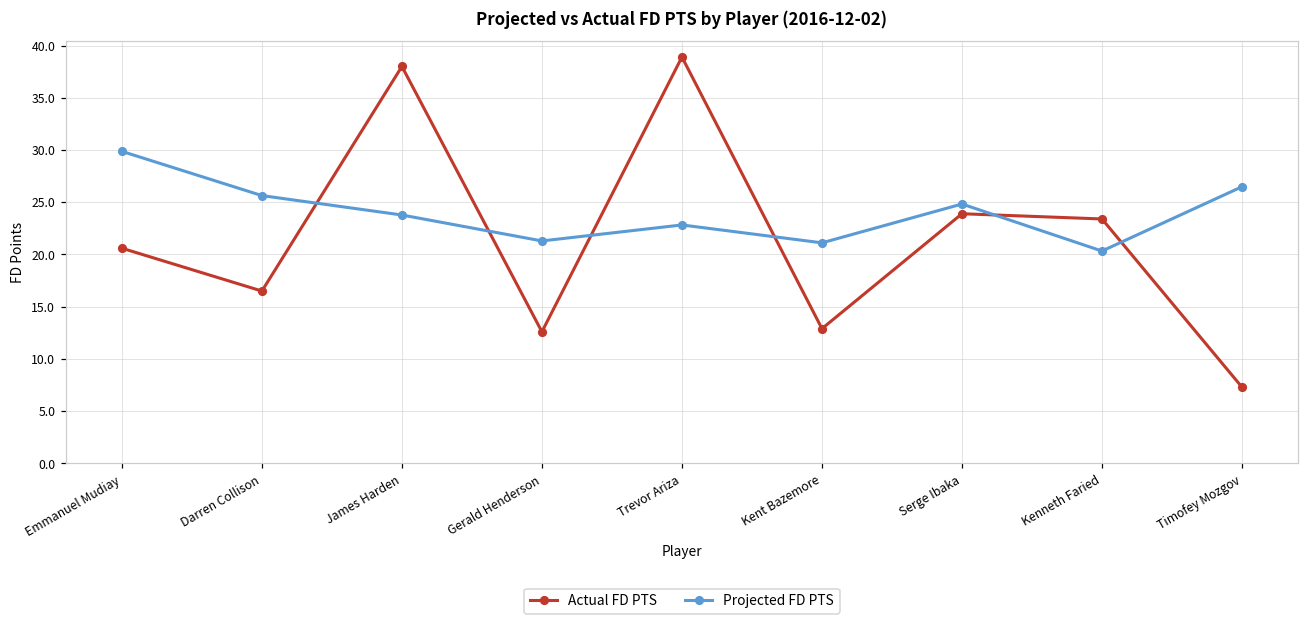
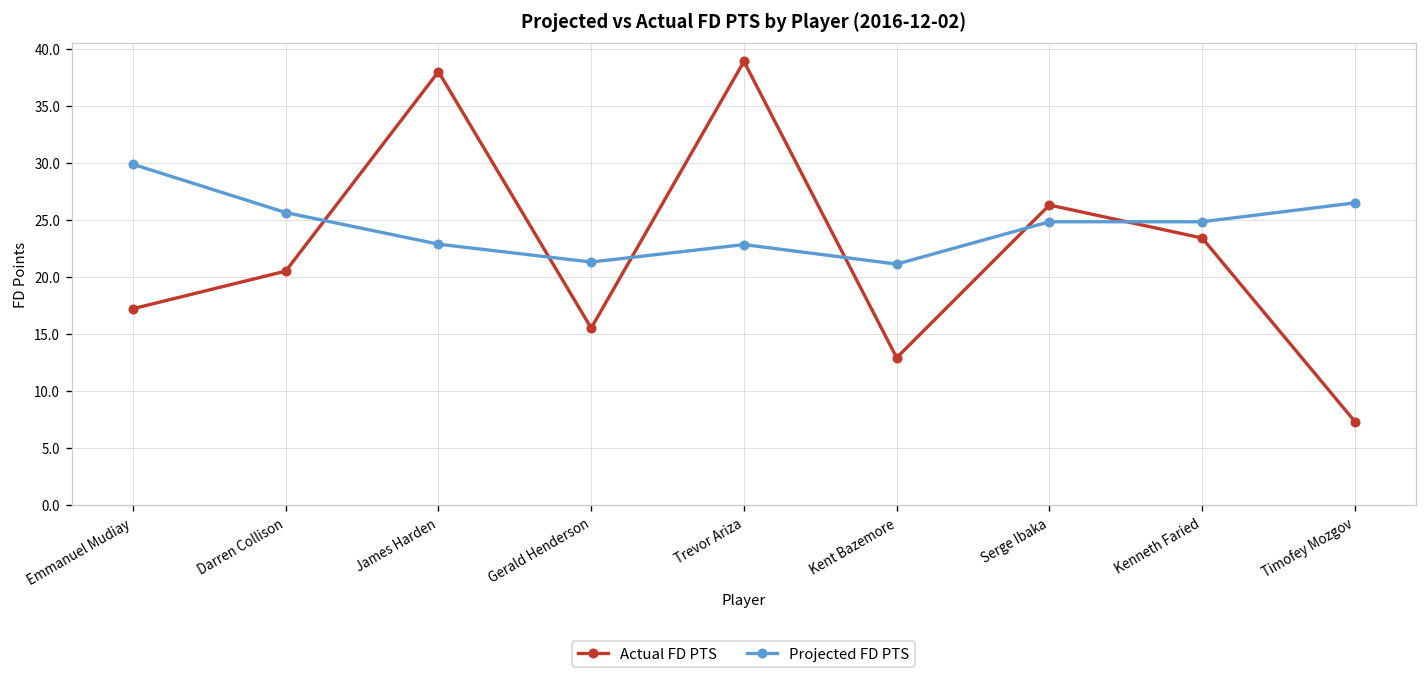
  {
    "Actual FD PTS": {
-     "Emmanuel Mudiay": 21,
-     "Darren Collison": 17,
+     "Emmanuel Mudiay": 17,
+     "Darren Collison": 21,
      "James Harden": 38,
-     "Gerald Henderson": 13,
+     "Gerald Henderson": 16,
      "Trevor Ariza": 39,
      "Kent Bazemore": 13,
-     "Serge Ibaka": 24,
+     "Serge Ibaka": 26,
      "Kenneth Faried": 23,
      "Timofey Mozgov": 7
    },
    "Projected FD PTS": {
      "Emmanuel Mudiay": 30,
      "Darren Collison": 26,
-     "James Harden": 24,
+     "James Harden": 23,
      "Gerald Henderson": 21,
      "Trevor Ariza": 23,
      "Kent Bazemore": 21,
      "Serge Ibaka": 25,
-     "Kenneth Faried": 20,
+     "Kenneth Faried": 25,
      "Timofey Mozgov": 26
    }
  }
